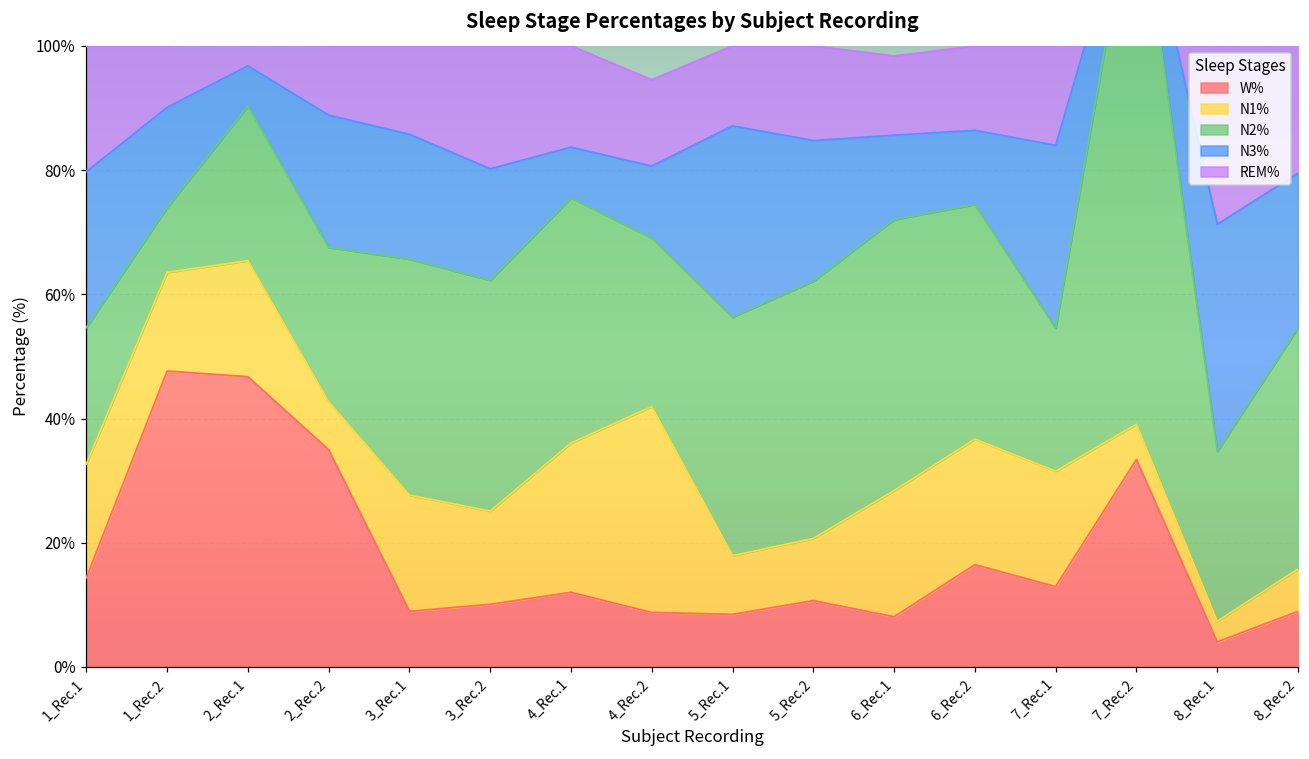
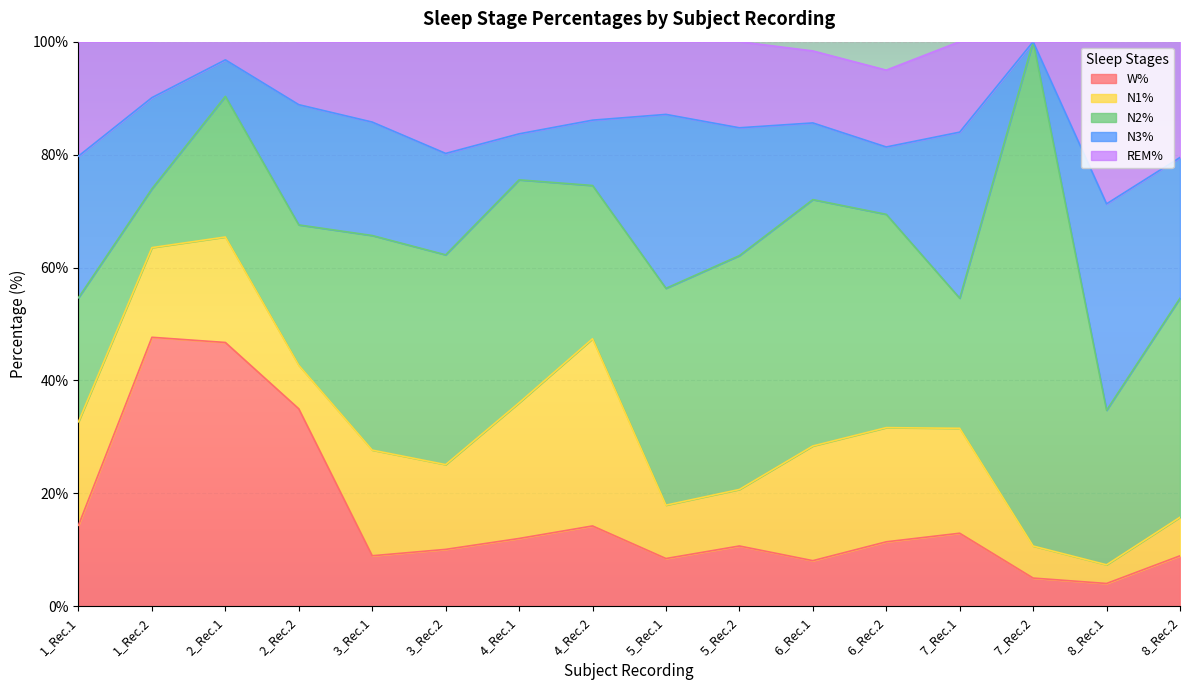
  {
    "W%": {
      "1_Rec.1": "14%",
      "1_Rec.2": "48%",
      "2_Rec.1": "47%",
      "2_Rec.2": "35%",
      "3_Rec.1": "9%",
      "3_Rec.2": "10%",
      "4_Rec.1": "12%",
-     "4_Rec.2": "9%",
+     "4_Rec.2": "14%",
      "5_Rec.1": "8%",
      "5_Rec.2": "11%",
      "6_Rec.1": "8%",
-     "6_Rec.2": "16%",
+     "6_Rec.2": "11%",
      "7_Rec.1": "13%",
-     "7_Rec.2": "33%",
+     "7_Rec.2": "5%",
      "8_Rec.1": "4%",
      "8_Rec.2": "9%"
    },
    "N1%": {
      "1_Rec.1": "18%",
      "1_Rec.2": "16%",
      "2_Rec.1": "19%",
      "2_Rec.2": "8%",
      "3_Rec.1": "19%",
      "3_Rec.2": "15%",
      "4_Rec.1": "24%",
      "4_Rec.2": "33%",
      "5_Rec.1": "9%",
      "5_Rec.2": "10%",
      "6_Rec.1": "20%",
      "6_Rec.2": "20%",
      "7_Rec.1": "19%",
      "7_Rec.2": "6%",
      "8_Rec.1": "3%",
      "8_Rec.2": "7%"
    },
    "N2%": {
      "1_Rec.1": "22%",
      "1_Rec.2": "10%",
      "2_Rec.1": "25%",
      "2_Rec.2": "25%",
      "3_Rec.1": "38%",
      "3_Rec.2": "37%",
      "4_Rec.1": "39%",
      "4_Rec.2": "27%",
      "5_Rec.1": "38%",
      "5_Rec.2": "41%",
      "6_Rec.1": "44%",
      "6_Rec.2": "38%",
      "7_Rec.1": "23%",
      "8_Rec.1": "27%",
      "8_Rec.2": "39%"
    },
    "N3%": {
      "1_Rec.1": "25%",
      "1_Rec.2": "16%",
      "2_Rec.1": "6%",
      "2_Rec.2": "21%",
      "3_Rec.1": "20%",
      "3_Rec.2": "18%",
      "4_Rec.1": "8%",
      "4_Rec.2": "12%",
      "5_Rec.1": "31%",
      "5_Rec.2": "23%",
      "6_Rec.1": "14%",
      "6_Rec.2": "12%",
      "7_Rec.1": "29%",
      "8_Rec.1": "37%",
      "8_Rec.2": "25%"
    },
    "REM%": {
      "1_Rec.1": "20%",
      "1_Rec.2": "10%",
      "2_Rec.2": "11%",
      "3_Rec.1": "14%",
      "3_Rec.2": "20%",
      "4_Rec.1": "16%",
      "4_Rec.2": "14%",
      "5_Rec.1": "13%",
      "5_Rec.2": "15%",
      "6_Rec.1": "13%",
      "6_Rec.2": "14%",
      "7_Rec.1": "16%",
      "8_Rec.1": "29%"
    }
  }
